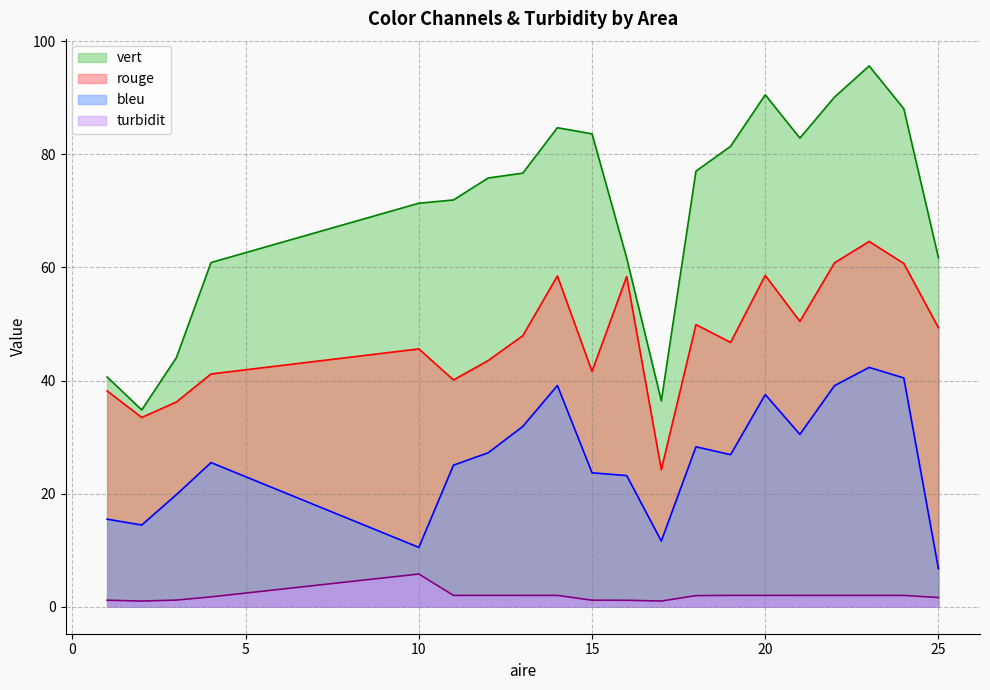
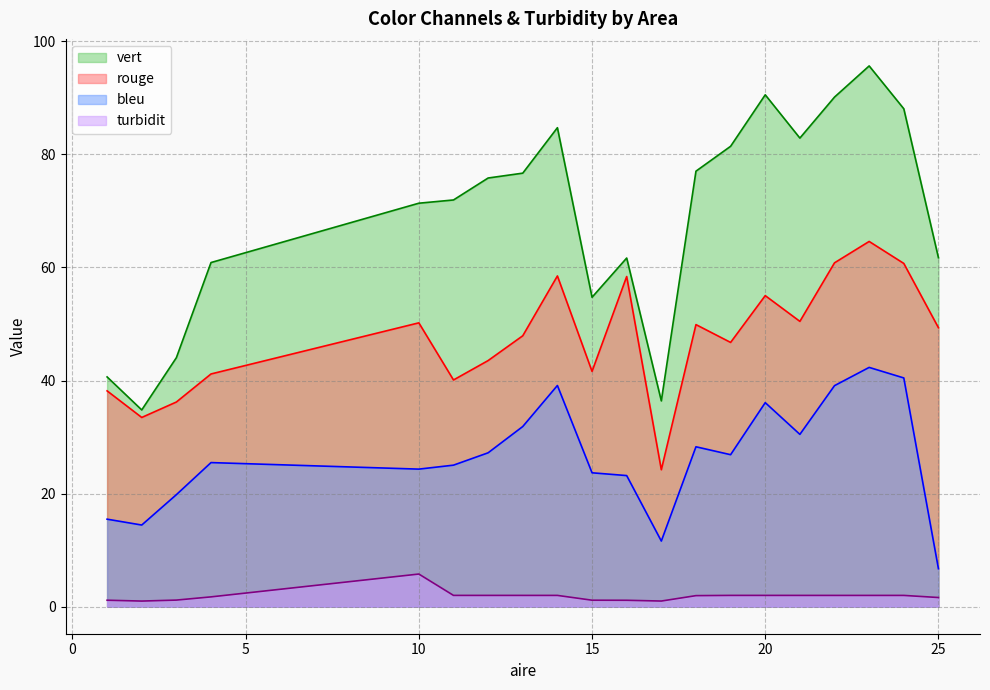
  {
    "vert": {
      "10": 71,
-     "15": 84,
+     "15": 55,
      "20": 91,
      "25": 62
    },
    "rouge": {
-     "10": 46,
+     "10": 50,
      "15": 42,
-     "20": 59,
+     "20": 55,
      "25": 49
    },
    "bleu": {
-     "10": 10,
+     "10": 24,
      "15": 24,
-     "20": 38,
+     "20": 36,
      "25": 7
    },
    "turbidit": {
      "10": 6,
      "15": 1,
      "20": 2,
      "25": 2
    }
  }
